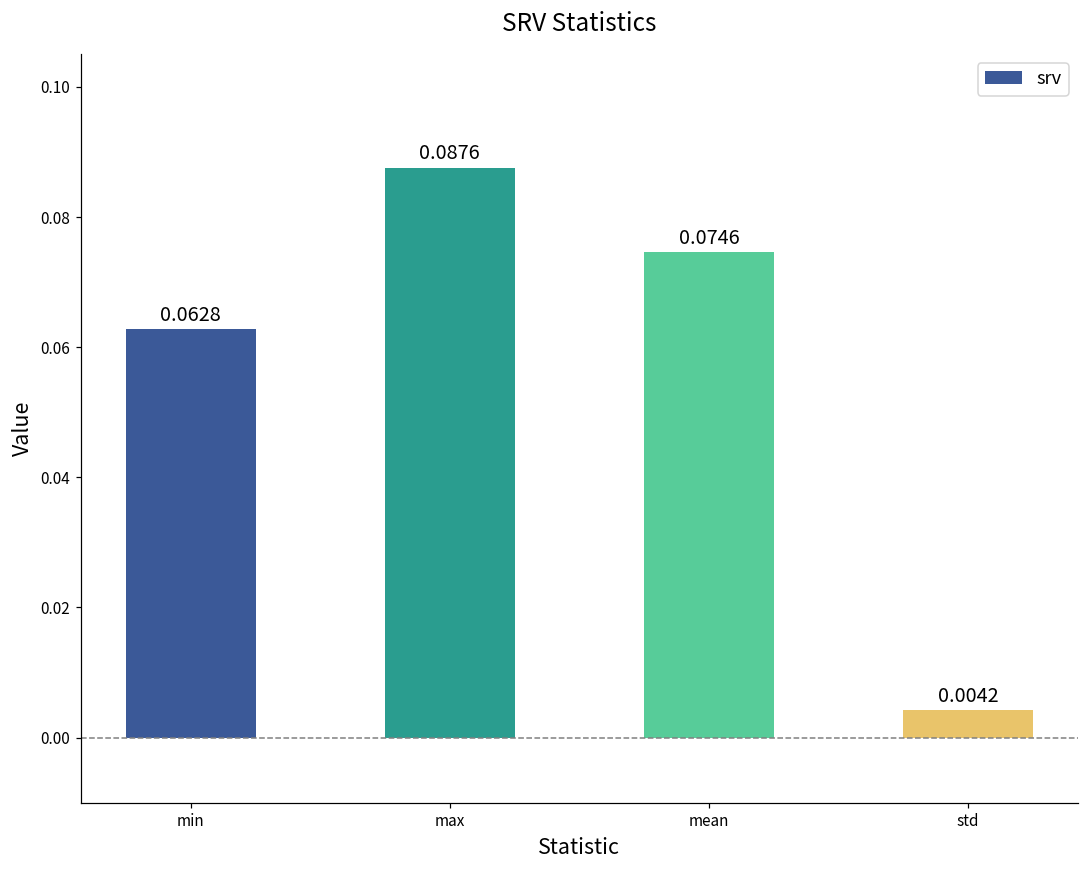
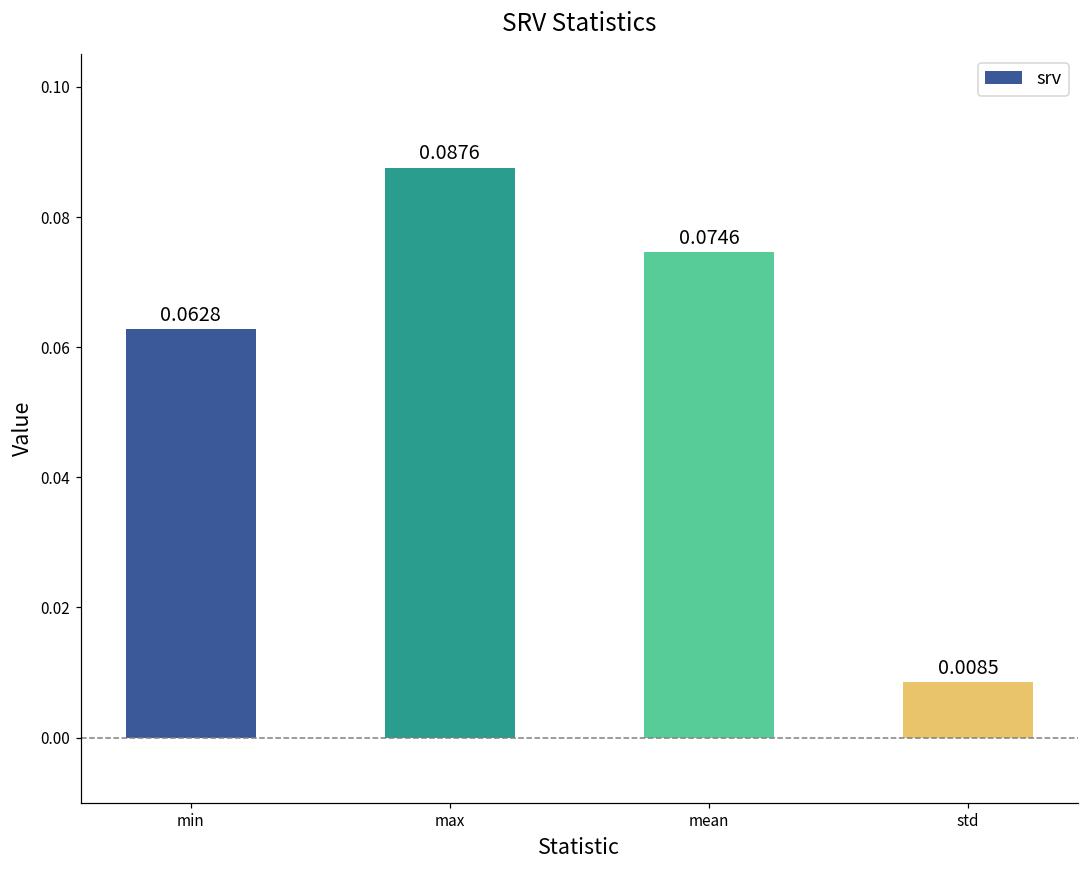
  {
    "min": 0.0628,
    "max": 0.0876,
    "mean": 0.0746,
-   "std": 0.0042
+   "std": 0.0085
  }
